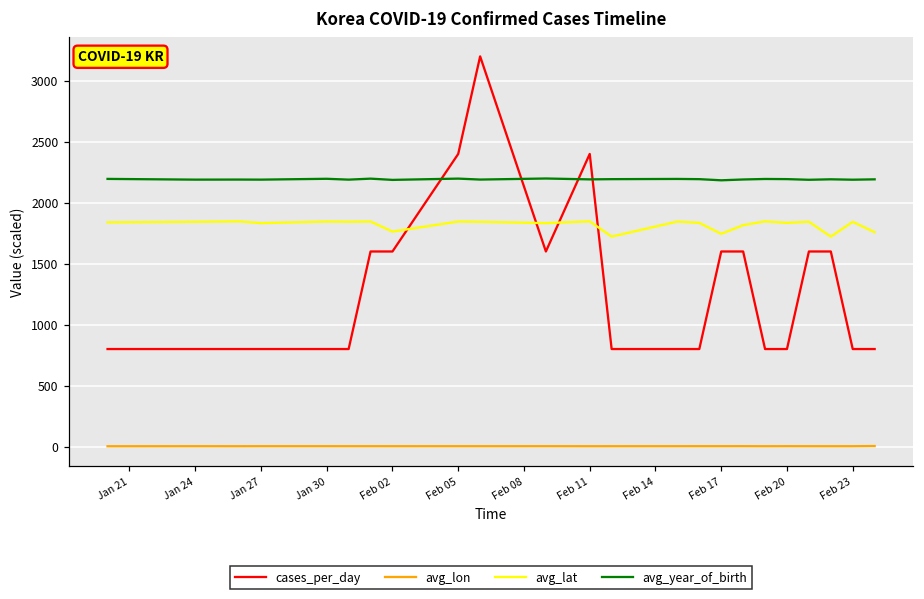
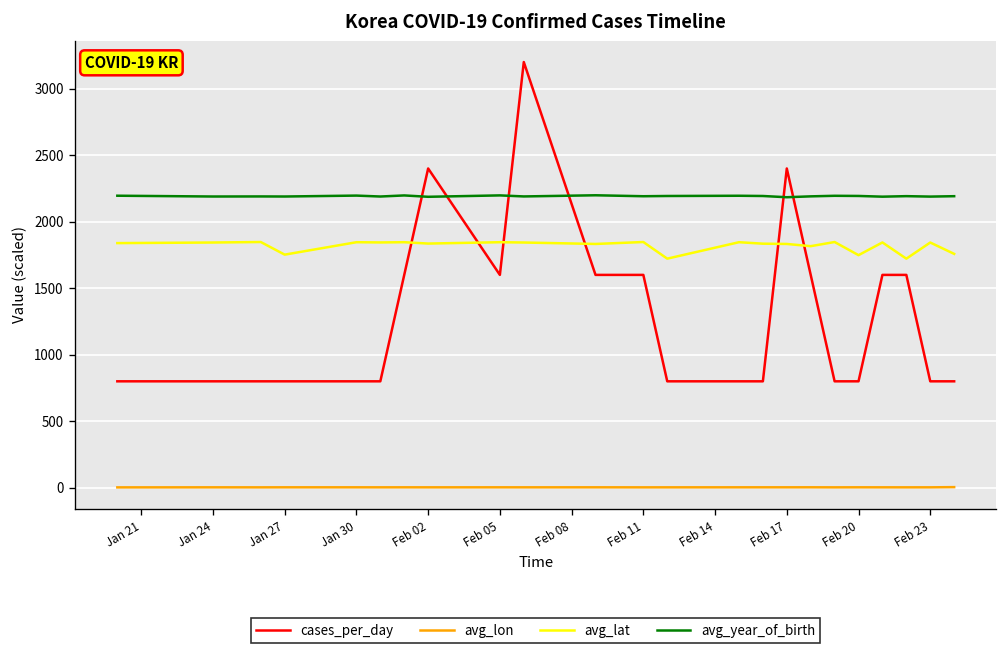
  {
    "cases_per_day": {
      "Jan 24": 800,
      "Jan 27": 800,
      "Jan 30": 800,
-     "Feb 02": 1600,
-     "Feb 05": 2400,
-     "Feb 11": 2400,
-     "Feb 17": 1600,
+     "Feb 02": 2400,
+     "Feb 05": 1600,
+     "Feb 11": 1600,
+     "Feb 17": 2400,
      "Feb 20": 800,
      "Feb 23": 800
    },
    "avg_lon": {
      "Jan 24": 0,
      "Jan 27": 0,
      "Jan 30": 0,
      "Feb 02": 0,
      "Feb 05": 0,
      "Feb 11": 0,
      "Feb 17": 0,
      "Feb 20": 0,
      "Feb 23": 0
    },
    "avg_lat": {
      "Jan 24": 1840,
-     "Jan 27": 1830,
+     "Jan 27": 1750,
      "Jan 30": 1850,
-     "Feb 02": 1760,
+     "Feb 02": 1840,
      "Feb 05": 1850,
      "Feb 11": 1850,
-     "Feb 17": 1740,
-     "Feb 20": 1830,
+     "Feb 17": 1830,
+     "Feb 20": 1750,
      "Feb 23": 1840
    },
    "avg_year_of_birth": {
      "Jan 24": 2190,
      "Jan 27": 2190,
      "Jan 30": 2200,
      "Feb 02": 2190,
      "Feb 05": 2200,
      "Feb 11": 2190,
      "Feb 17": 2180,
      "Feb 20": 2190,
      "Feb 23": 2190
    }
  }
